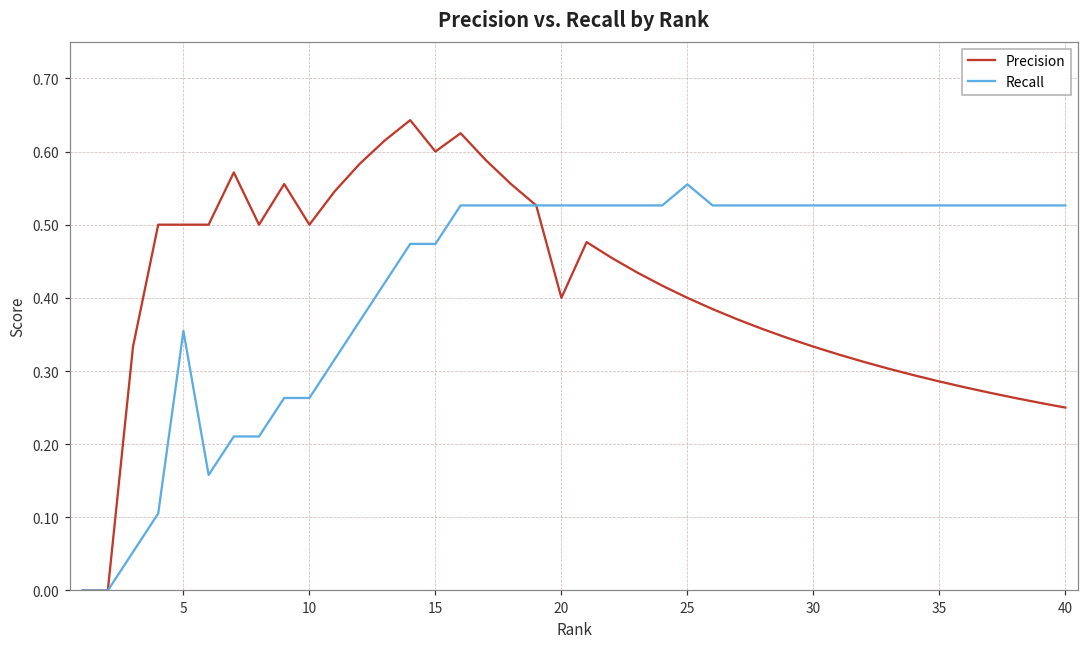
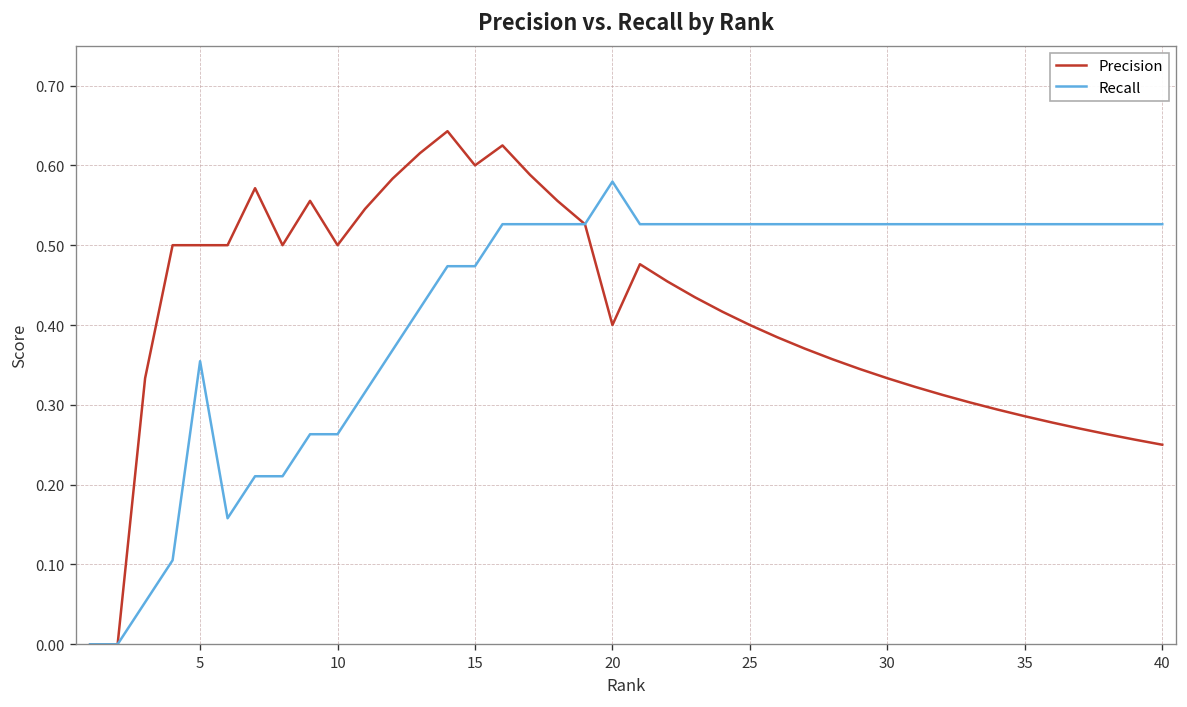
  {
    "Precision": {
      "5": 0.50,
      "10": 0.50,
      "15": 0.60,
      "20": 0.40,
      "25": 0.40,
      "30": 0.33,
      "35": 0.29,
      "40": 0.25
    },
    "Recall": {
      "5": 0.35,
      "10": 0.26,
      "15": 0.47,
-     "20": 0.53,
-     "25": 0.56,
+     "20": 0.58,
+     "25": 0.53,
      "30": 0.53,
      "35": 0.53,
      "40": 0.53
    }
  }
